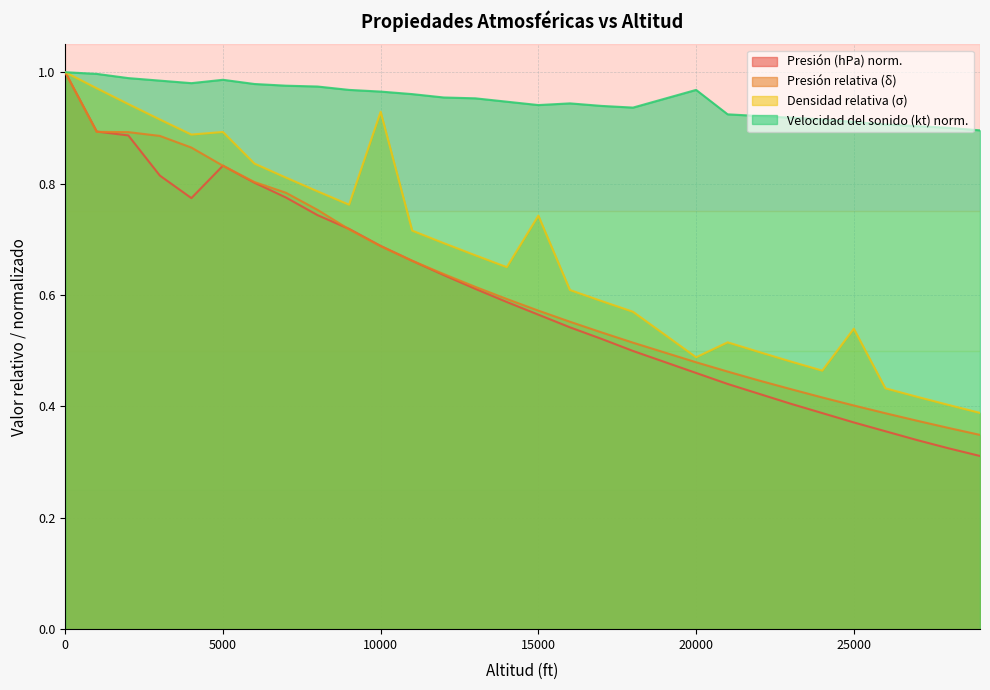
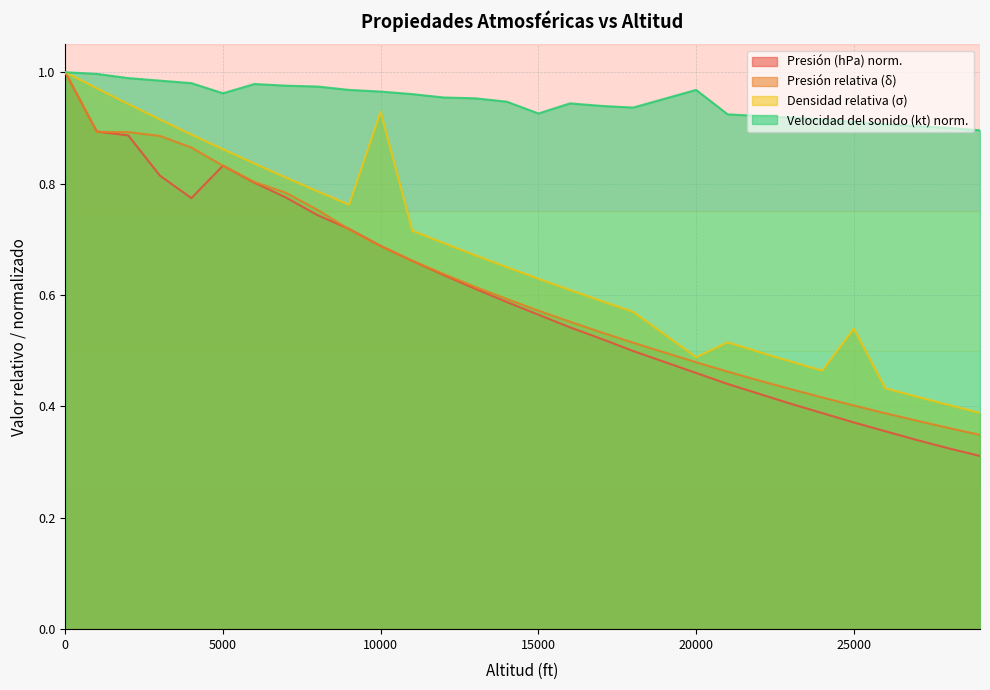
  {
    "Densidad relativa (σ)": {
-     "5000": 0.89,
+     "5000": 0.86,
      "10000": 0.93,
-     "15000": 0.74,
+     "15000": 0.63,
      "20000": 0.49,
      "25000": 0.54
    },
    "Velocidad del sonido (kt) norm.": {
-     "5000": 0.99,
+     "5000": 0.96,
      "10000": 0.97,
-     "15000": 0.94,
+     "15000": 0.93,
      "20000": 0.97
    }
  }
